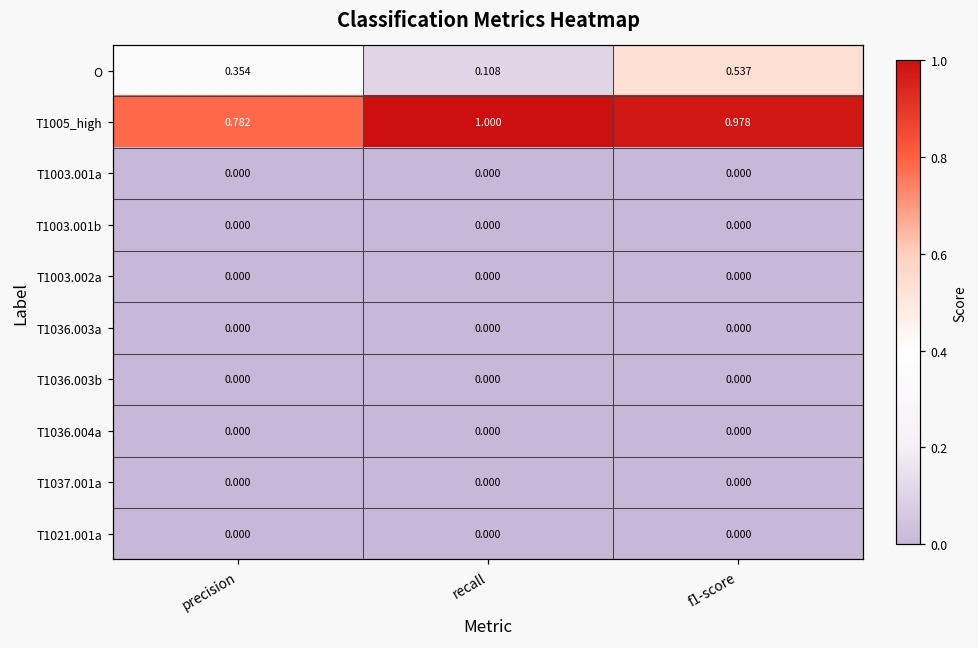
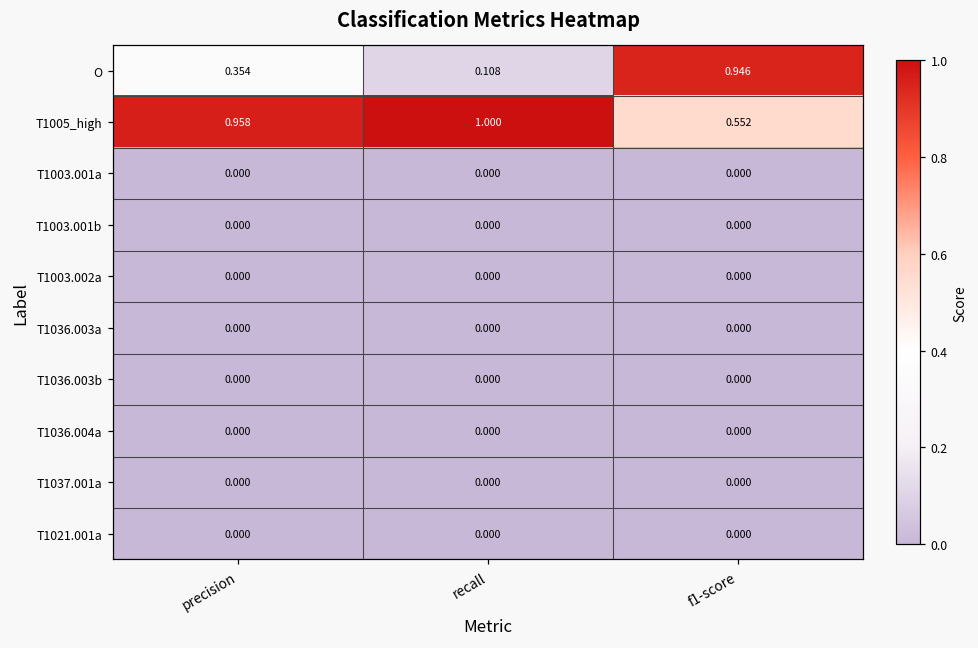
  {
    "O": {
      "precision": 0.354,
      "recall": 0.108,
-     "f1-score": 0.537
+     "f1-score": 0.946
    },
    "T1005_high": {
-     "precision": 0.782,
+     "precision": 0.958,
      "recall": 1.000,
-     "f1-score": 0.978
+     "f1-score": 0.552
    },
    "T1003.001a": {
      "precision": 0.000,
      "recall": 0.000,
      "f1-score": 0.000
    },
    "T1003.001b": {
      "precision": 0.000,
      "recall": 0.000,
      "f1-score": 0.000
    },
    "T1003.002a": {
      "precision": 0.000,
      "recall": 0.000,
      "f1-score": 0.000
    },
    "T1036.003a": {
      "precision": 0.000,
      "recall": 0.000,
      "f1-score": 0.000
    },
    "T1036.003b": {
      "precision": 0.000,
      "recall": 0.000,
      "f1-score": 0.000
    },
    "T1036.004a": {
      "precision": 0.000,
      "recall": 0.000,
      "f1-score": 0.000
    },
    "T1037.001a": {
      "precision": 0.000,
      "recall": 0.000,
      "f1-score": 0.000
    },
    "T1021.001a": {
      "precision": 0.000,
      "recall": 0.000,
      "f1-score": 0.000
    }
  }
